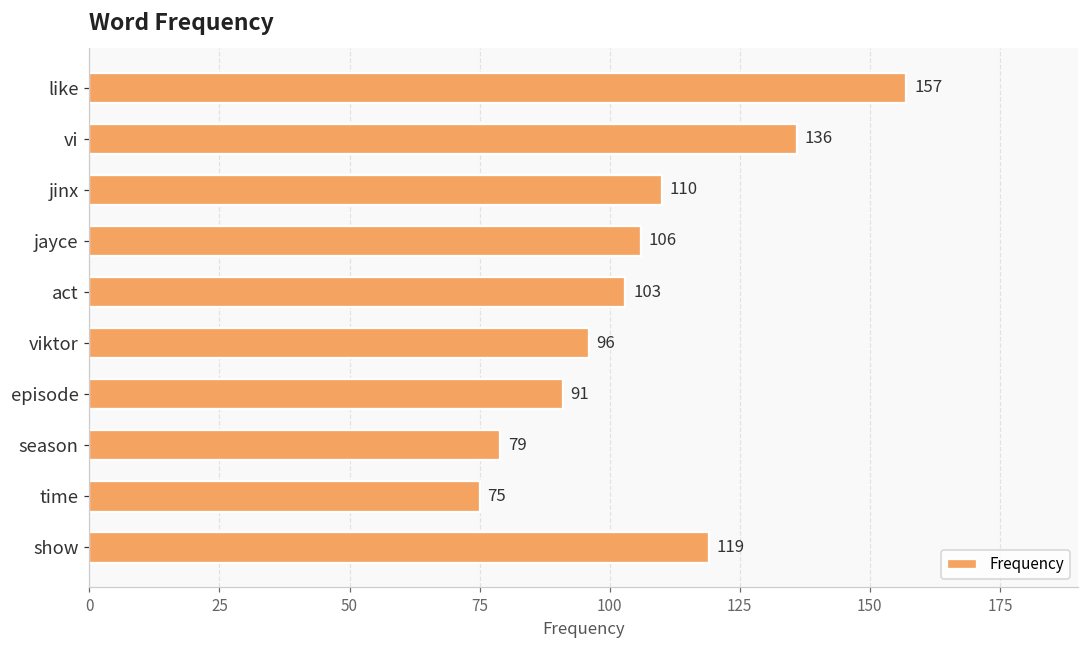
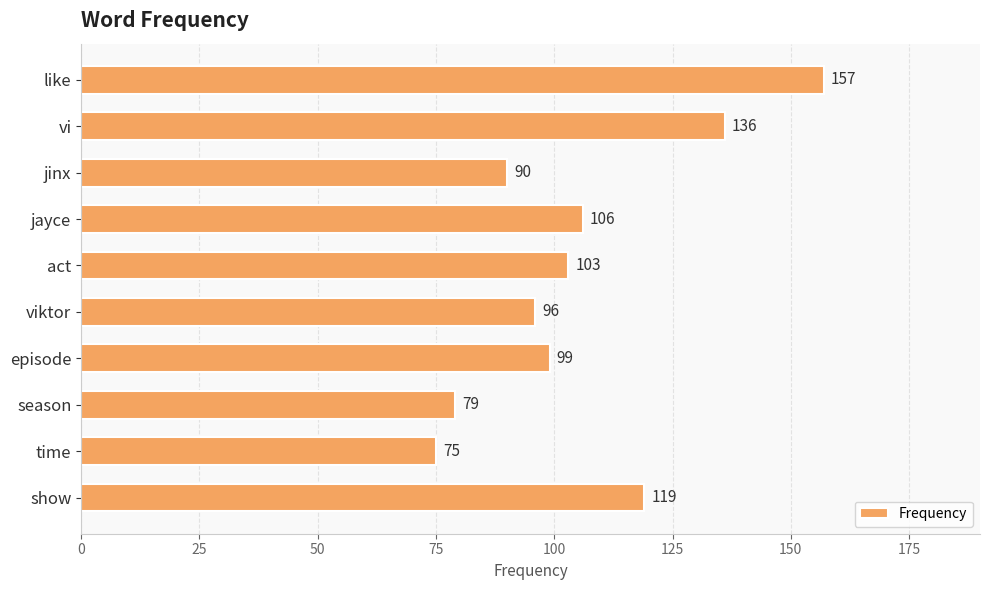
  {
    "like": 157,
    "vi": 136,
-   "jinx": 110,
+   "jinx": 90,
    "jayce": 106,
    "act": 103,
    "viktor": 96,
-   "episode": 91,
+   "episode": 99,
    "season": 79,
    "time": 75,
    "show": 119
  }
